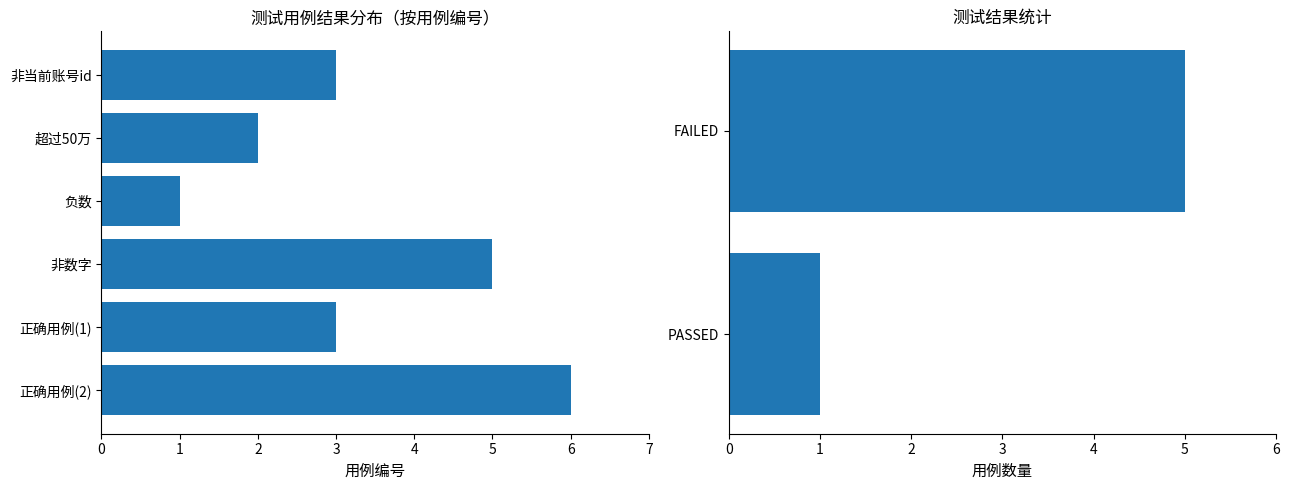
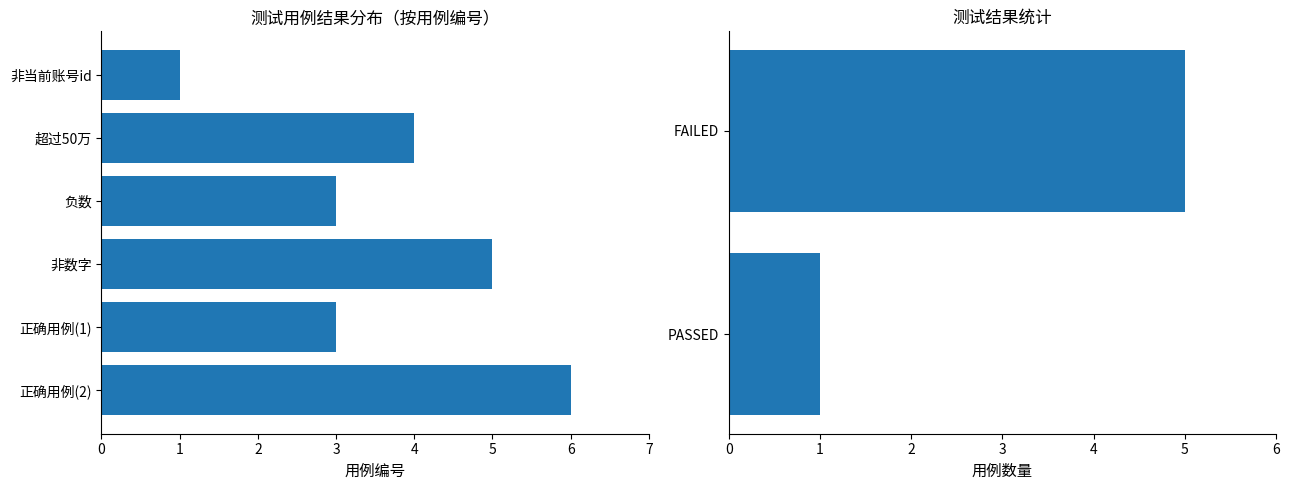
  {
    "测试用例结果分布（按用例编号）": {
-     "非当前账号id": 3,
-     "超过50万": 2,
-     "负数": 1,
+     "非当前账号id": 1,
+     "超过50万": 4,
+     "负数": 3,
      "非数字": 5,
      "正确用例(1)": 3,
      "正确用例(2)": 6
    },
    "测试结果统计": {
      "FAILED": 5.0,
      "PASSED": 1.0
    }
  }
